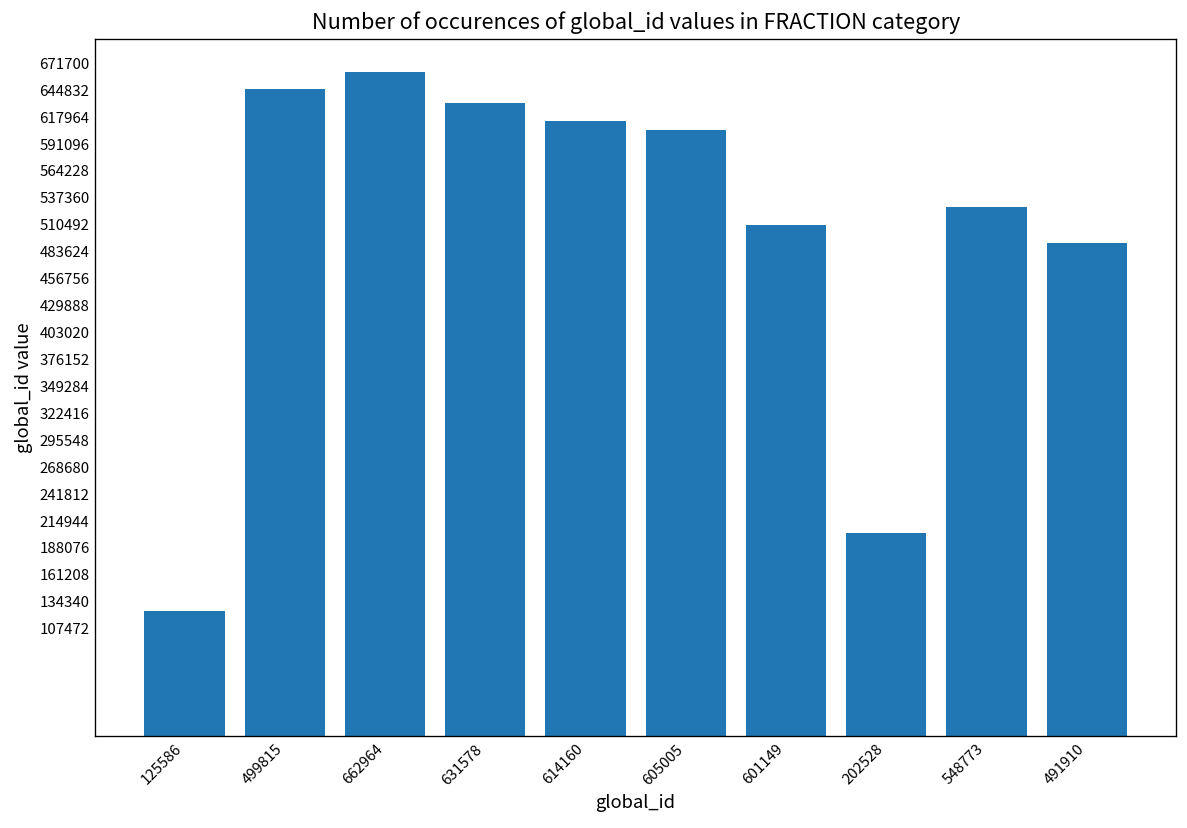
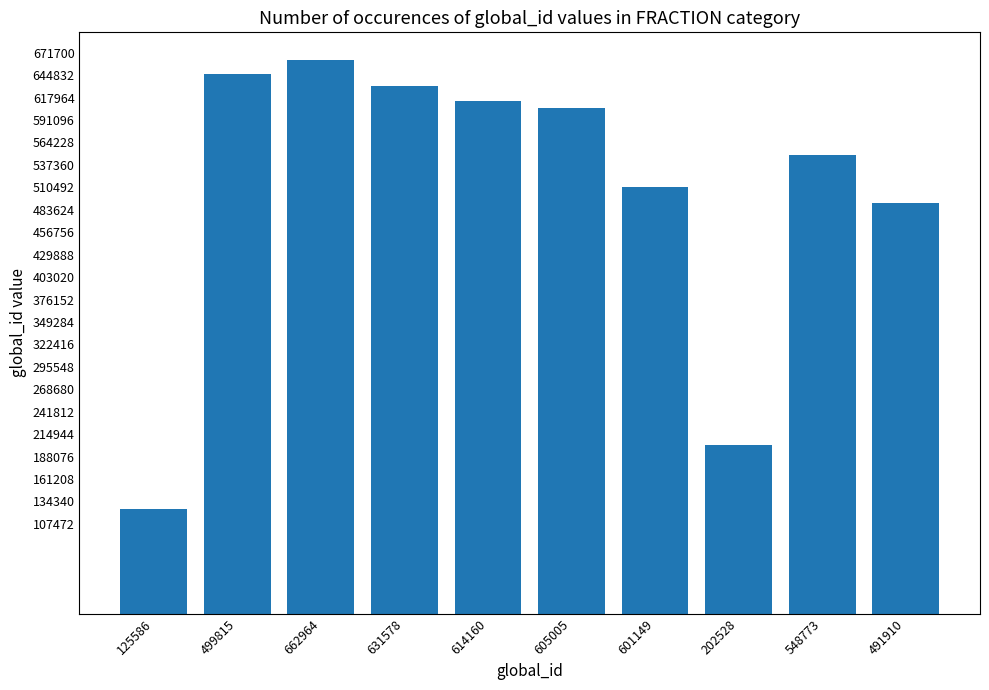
  {
    "125586": 130000,
    "499815": 650000,
    "662964": 660000,
    "631578": 630000,
    "614160": 610000,
    "605005": 610000,
    "601149": 510000,
    "202528": 200000,
-   "548773": 530000,
+   "548773": 550000,
    "491910": 490000
  }
